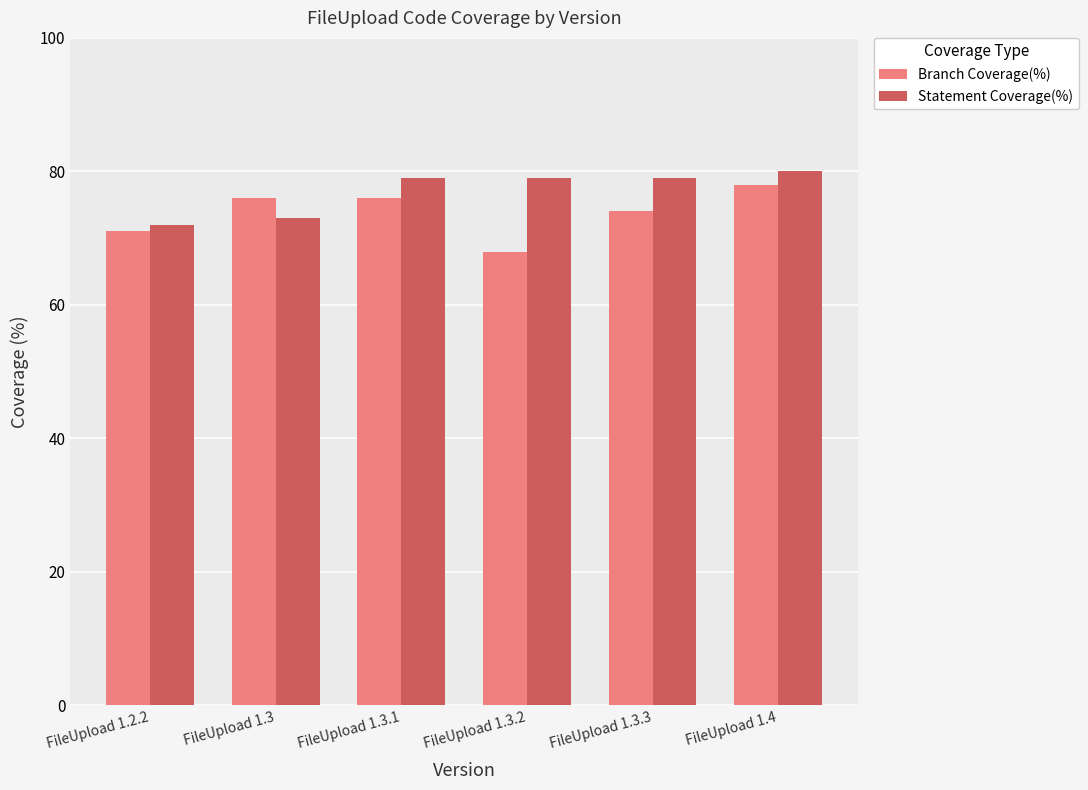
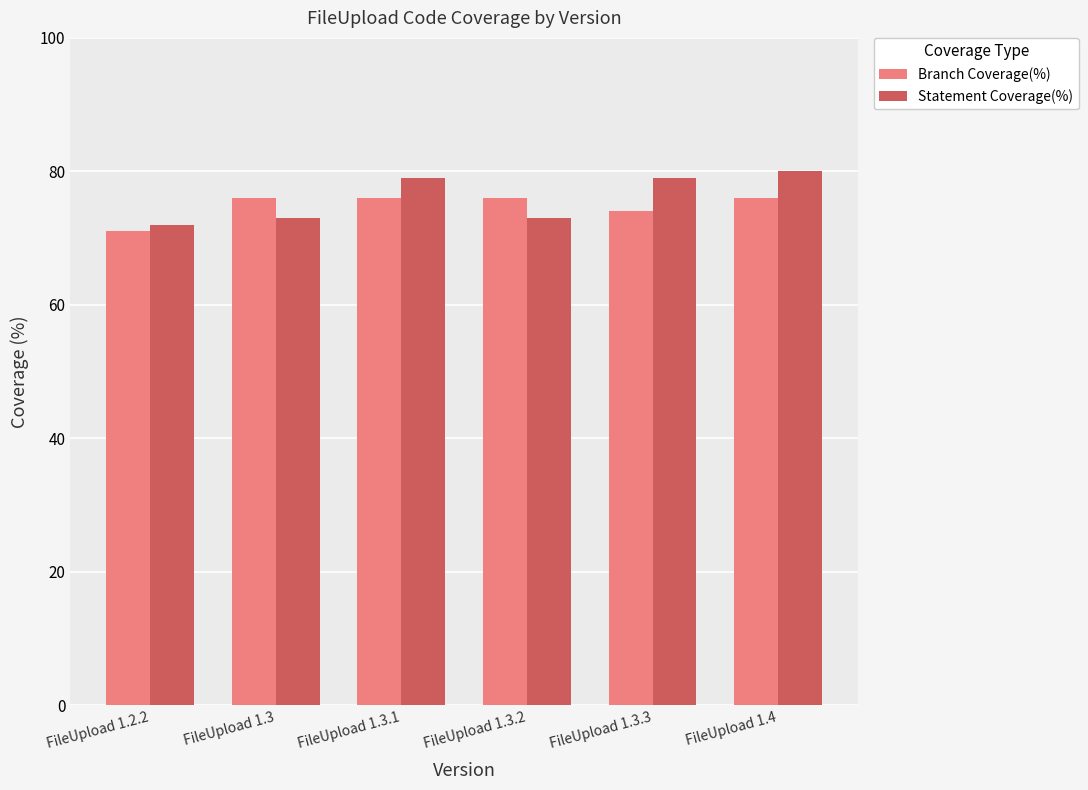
  {
    "Branch Coverage(%)": {
      "FileUpload 1.2.2": 71,
      "FileUpload 1.3": 76,
      "FileUpload 1.3.1": 76,
-     "FileUpload 1.3.2": 68,
+     "FileUpload 1.3.2": 76,
      "FileUpload 1.3.3": 74,
-     "FileUpload 1.4": 78
+     "FileUpload 1.4": 76
    },
    "Statement Coverage(%)": {
      "FileUpload 1.2.2": 72,
      "FileUpload 1.3": 73,
      "FileUpload 1.3.1": 79,
-     "FileUpload 1.3.2": 79,
+     "FileUpload 1.3.2": 73,
      "FileUpload 1.3.3": 79,
      "FileUpload 1.4": 80
    }
  }
